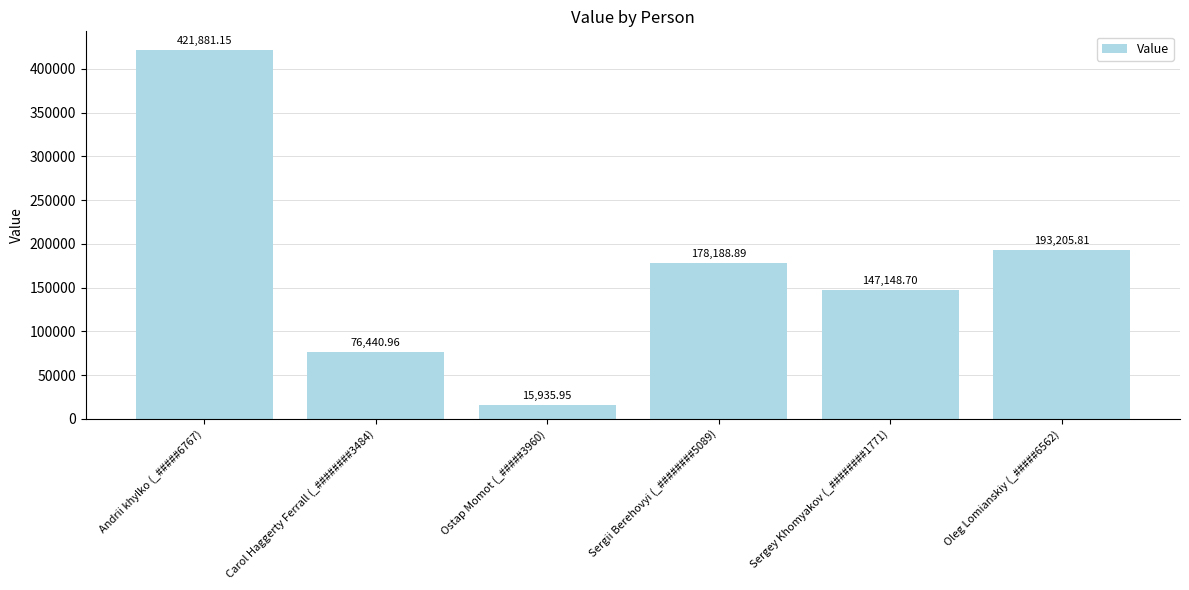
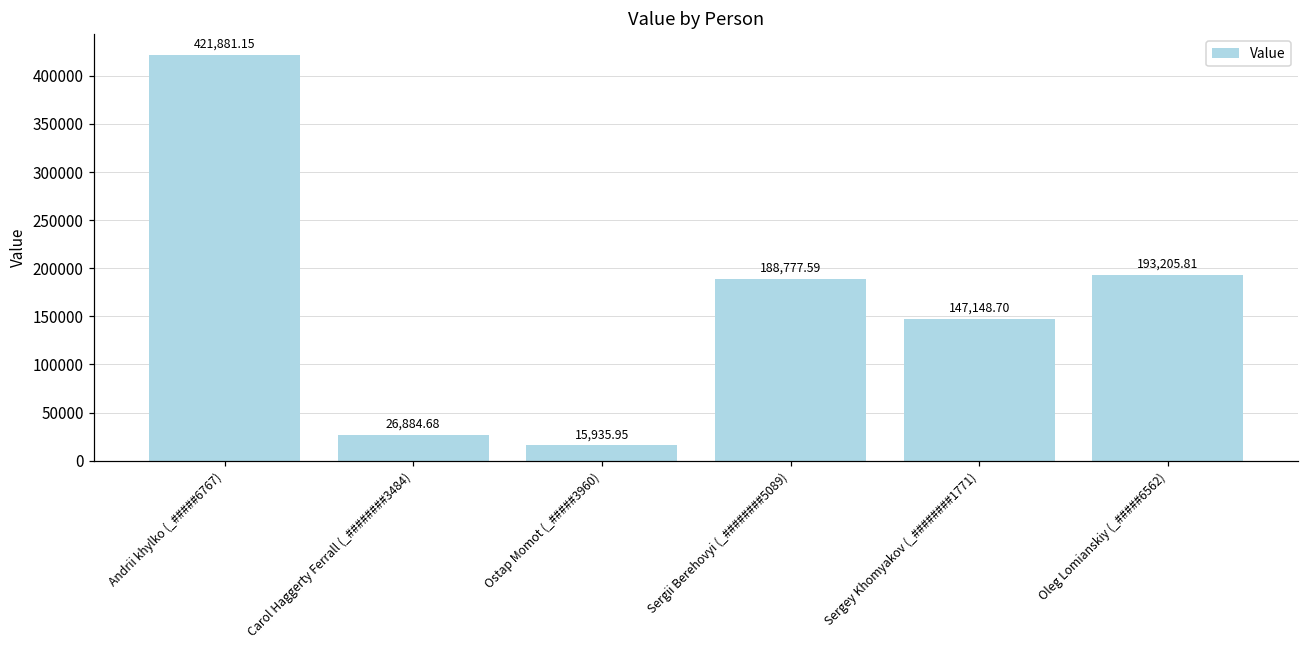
  {
    "Andrii khylko (_#####6767)": "421,881.15",
-   "Carol Haggerty Ferrall (_########3484)": "76,440.96",
+   "Carol Haggerty Ferrall (_########3484)": "26,884.68",
    "Ostap Momot (_#####3960)": "15,935.95",
-   "Sergii Berehovyi (_########5089)": "178,188.89",
+   "Sergii Berehovyi (_########5089)": "188,777.59",
    "Sergey Khomyakov (_########1771)": "147,148.70",
    "Oleg Lomianskiy (_#####6562)": "193,205.81"
  }
